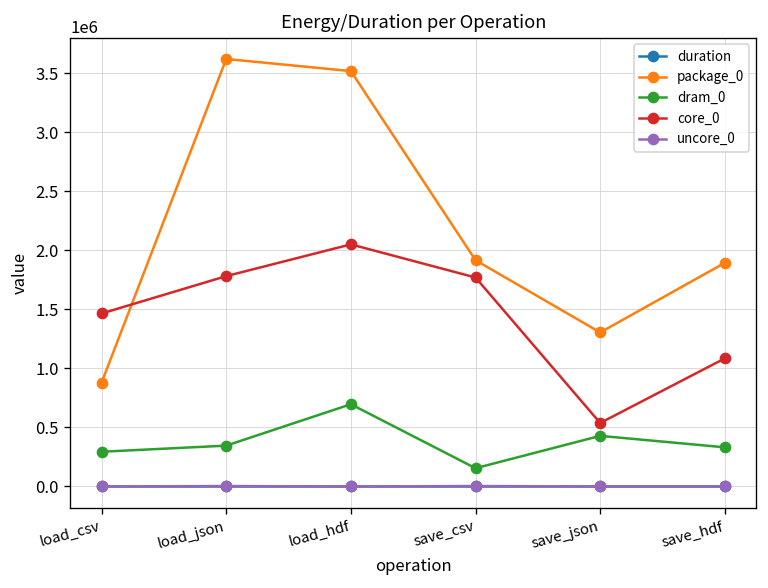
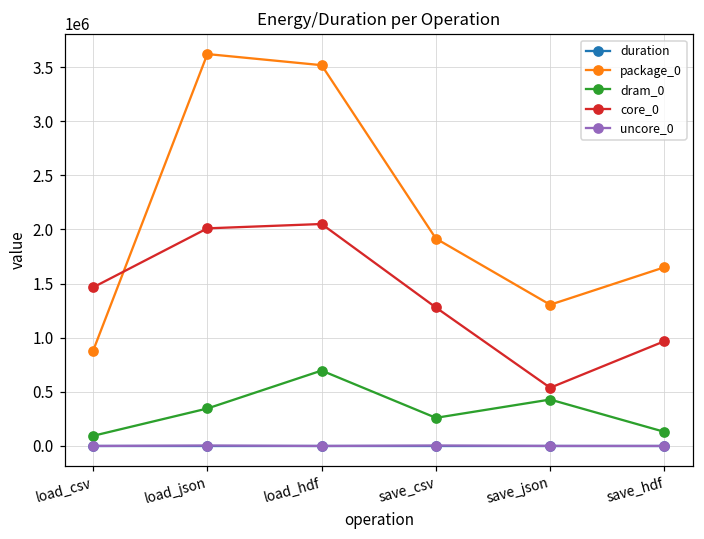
  {
    "uncore_0": {
      "load_csv": 0,
      "load_json": 0,
      "load_hdf": 0,
      "save_csv": 0,
      "save_json": 0,
      "save_hdf": 0
    },
    "package_0": {
      "load_csv": 900000,
      "load_json": 3600000,
      "load_hdf": 3500000,
      "save_csv": 1900000,
      "save_json": 1300000,
-     "save_hdf": 1900000
+     "save_hdf": 1700000
    },
    "dram_0": {
-     "load_csv": 300000,
+     "load_csv": 100000,
      "load_json": 300000,
      "load_hdf": 700000,
-     "save_csv": 200000,
+     "save_csv": 300000,
      "save_json": 400000,
-     "save_hdf": 300000
+     "save_hdf": 100000
    },
    "core_0": {
      "load_csv": 1500000,
-     "load_json": 1800000,
+     "load_json": 2000000,
      "load_hdf": 2000000,
-     "save_csv": 1800000,
+     "save_csv": 1300000,
      "save_json": 500000,
-     "save_hdf": 1100000
+     "save_hdf": 1000000
    }
  }
